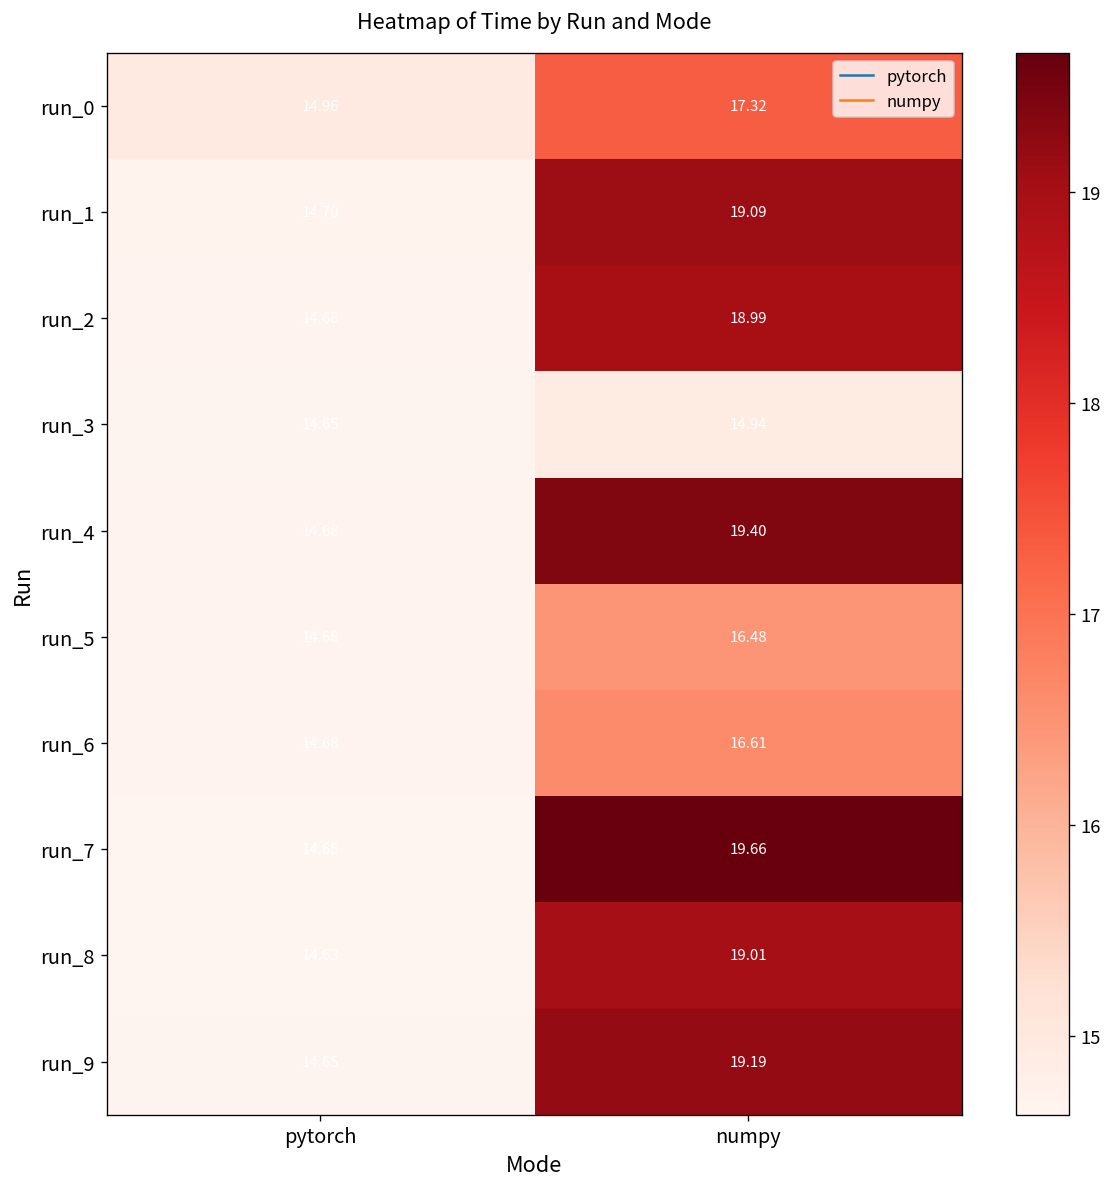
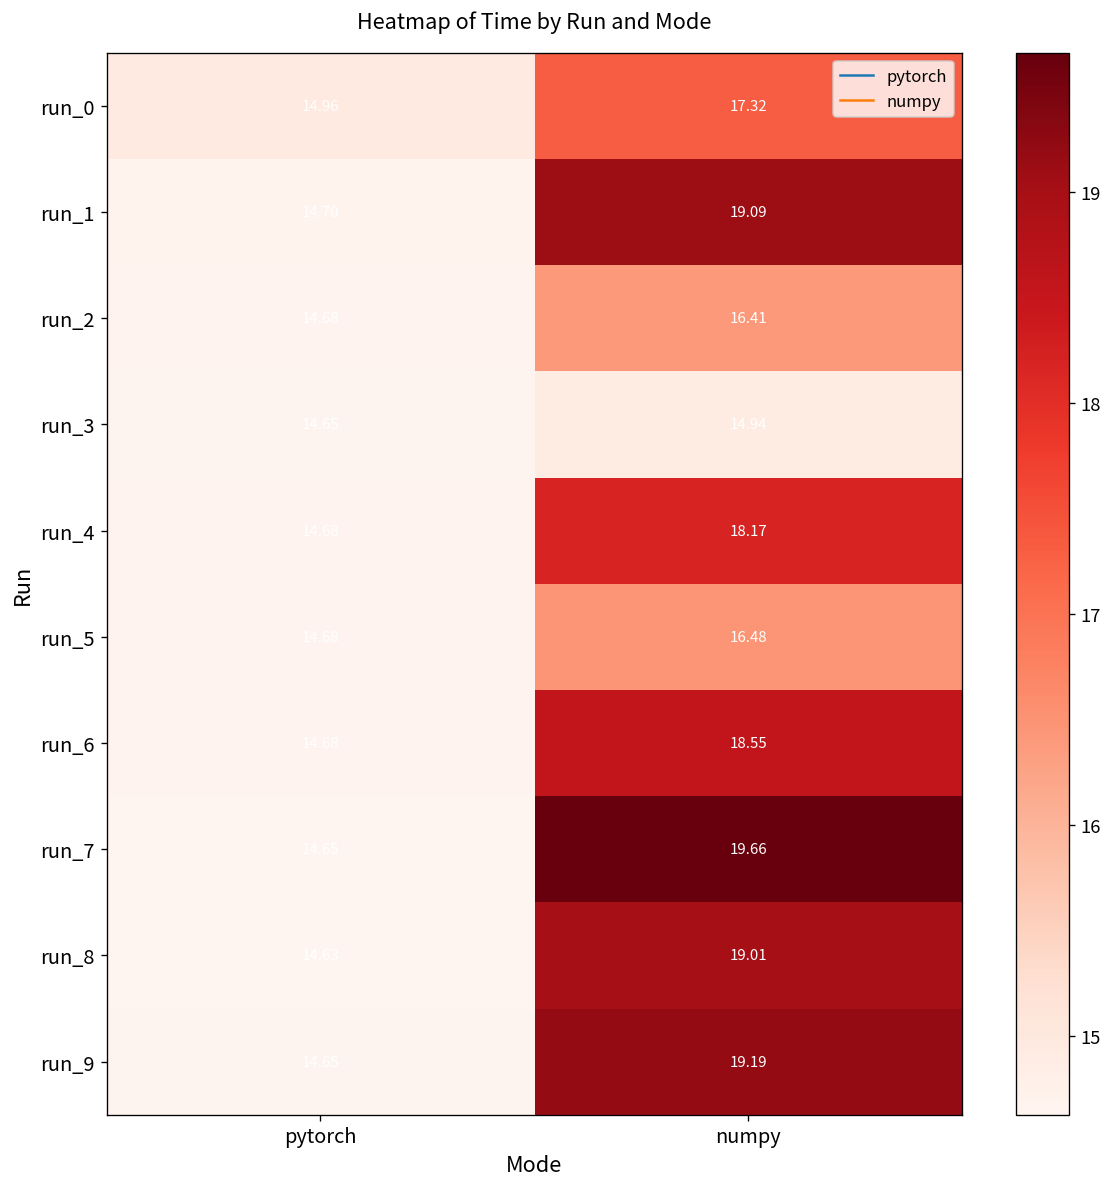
  {
    "run_0": {
      "numpy": 17.32
    },
    "run_1": {
      "numpy": 19.09
    },
    "run_2": {
-     "numpy": 18.99
+     "numpy": 16.41
    },
    "run_4": {
-     "numpy": 19.40
+     "numpy": 18.17
    },
    "run_5": {
      "numpy": 16.48
    },
    "run_6": {
-     "numpy": 16.61
+     "numpy": 18.55
    },
    "run_7": {
      "numpy": 19.66
    },
    "run_8": {
      "numpy": 19.01
    },
    "run_9": {
      "numpy": 19.19
    }
  }
